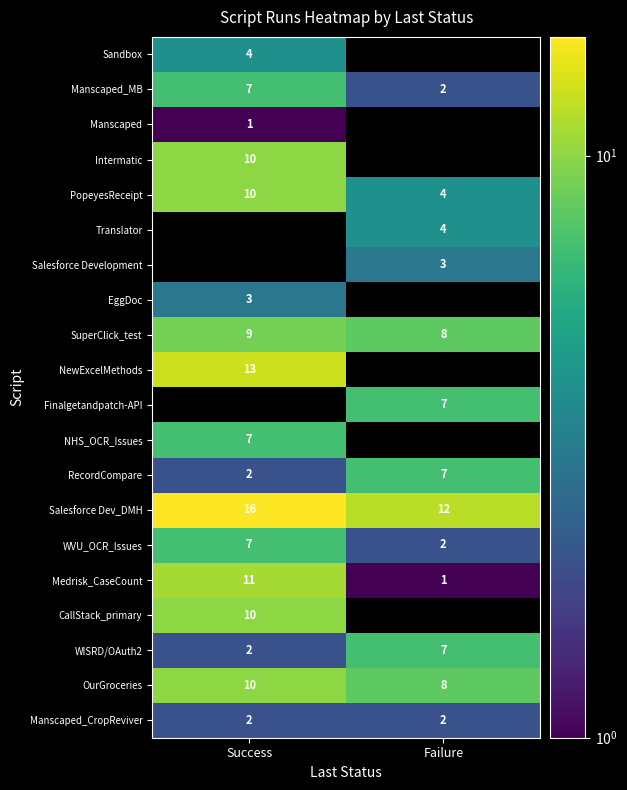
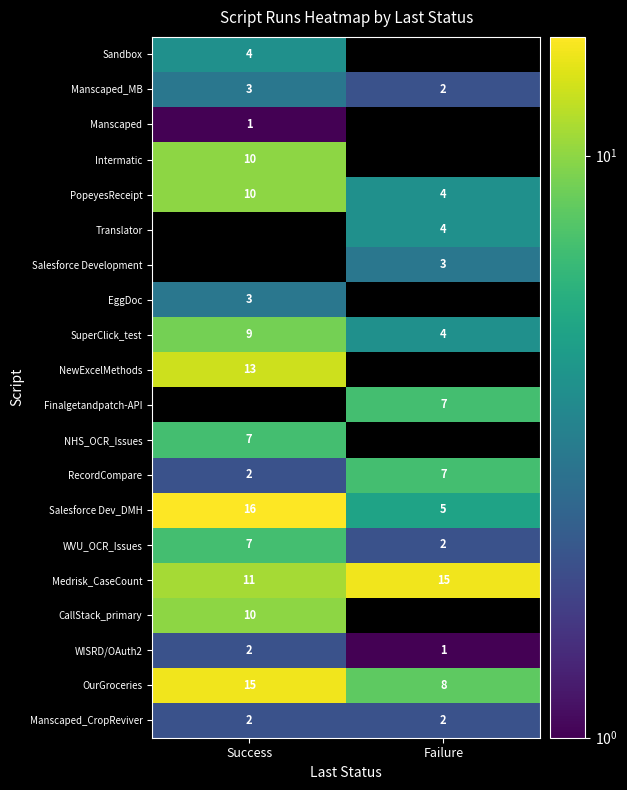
  {
    "Sandbox": {
      "Success": 4
    },
    "Manscaped_MB": {
-     "Success": 7,
+     "Success": 3,
      "Failure": 2
    },
    "Manscaped": {
      "Success": 1
    },
    "Intermatic": {
      "Success": 10
    },
    "PopeyesReceipt": {
      "Success": 10,
      "Failure": 4
    },
    "Translator": {
      "Failure": 4
    },
    "Salesforce Development": {
      "Failure": 3
    },
    "EggDoc": {
      "Success": 3
    },
    "SuperClick_test": {
      "Success": 9,
-     "Failure": 8
+     "Failure": 4
    },
    "NewExcelMethods": {
      "Success": 13
    },
    "Finalgetandpatch-API": {
      "Failure": 7
    },
    "NHS_OCR_Issues": {
      "Success": 7
    },
    "RecordCompare": {
      "Success": 2,
      "Failure": 7
    },
    "Salesforce Dev_DMH": {
      "Success": 16,
-     "Failure": 12
+     "Failure": 5
    },
    "WVU_OCR_Issues": {
      "Success": 7,
      "Failure": 2
    },
    "Medrisk_CaseCount": {
      "Success": 11,
-     "Failure": 1
+     "Failure": 15
    },
    "CallStack_primary": {
      "Success": 10
    },
    "WISRD/OAuth2": {
      "Success": 2,
-     "Failure": 7
+     "Failure": 1
    },
    "OurGroceries": {
-     "Success": 10,
+     "Success": 15,
      "Failure": 8
    },
    "Manscaped_CropReviver": {
      "Success": 2,
      "Failure": 2
    }
  }
